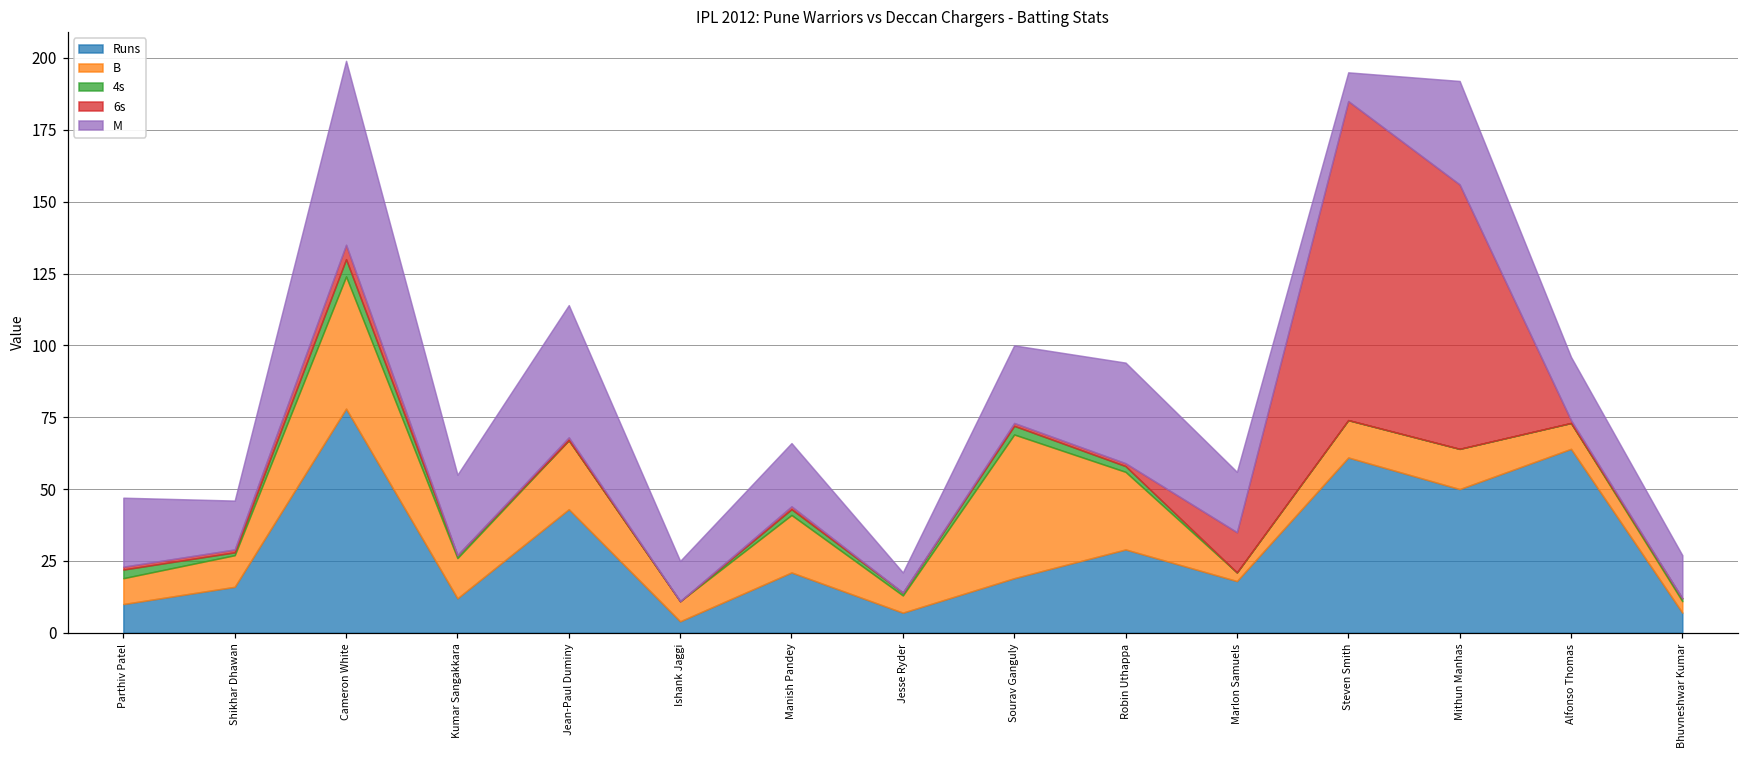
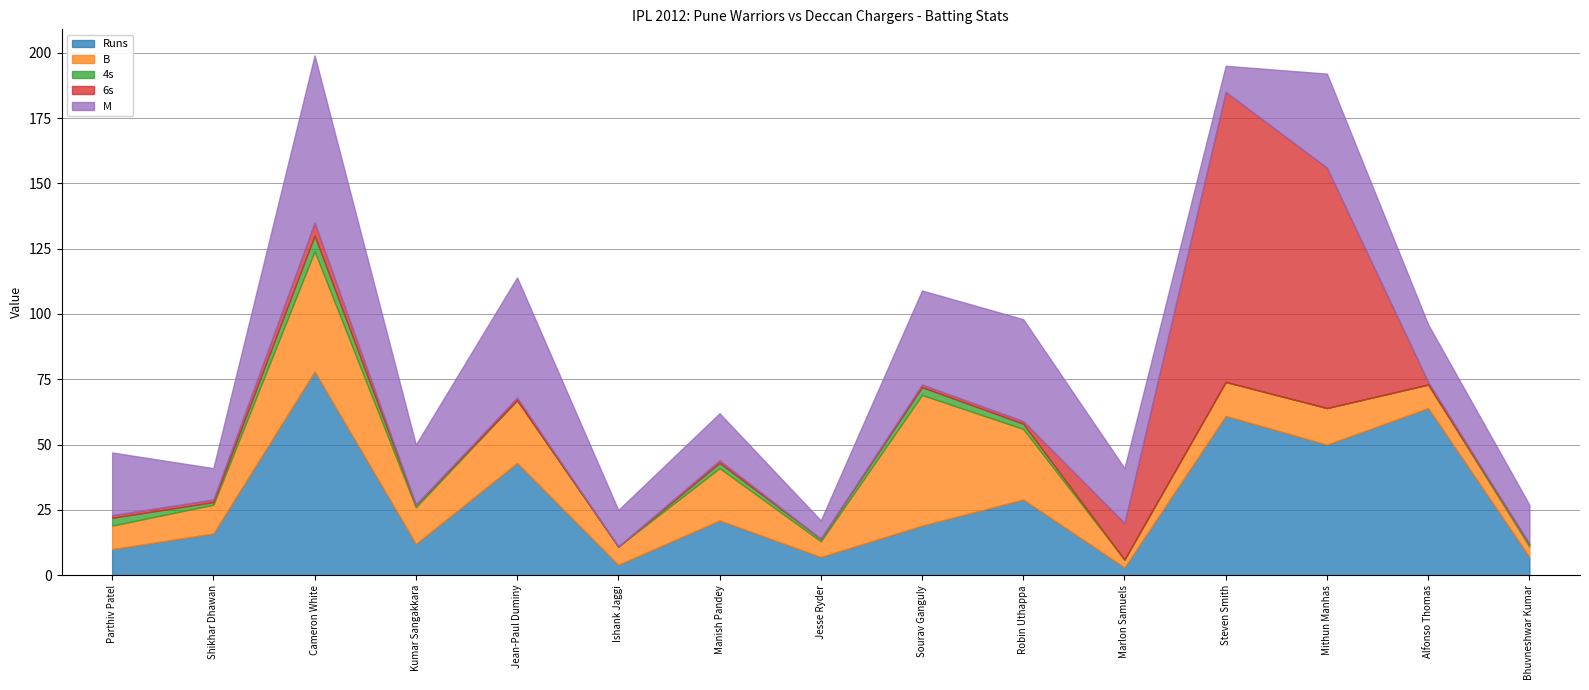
  {
    "Runs": {
      "Parthiv Patel": 10,
      "Shikhar Dhawan": 16,
      "Cameron White": 78,
      "Kumar Sangakkara": 12,
      "Jean-Paul Duminy": 43,
      "Ishank Jaggi": 4,
      "Manish Pandey": 21,
      "Jesse Ryder": 7,
      "Sourav Ganguly": 19,
      "Robin Uthappa": 29,
-     "Marlon Samuels": 18,
+     "Marlon Samuels": 3,
      "Steven Smith": 61,
      "Mithun Manhas": 50,
      "Alfonso Thomas": 64,
      "Bhuvneshwar Kumar": 7
    },
    "B": {
      "Parthiv Patel": 9,
      "Shikhar Dhawan": 11,
      "Cameron White": 46,
      "Kumar Sangakkara": 14,
      "Manish Pandey": 20,
      "Jesse Ryder": 6,
      "Sourav Ganguly": 50,
      "Robin Uthappa": 27,
      "Bhuvneshwar Kumar": 4
    },
    "4s": {
      "Parthiv Patel": 3,
      "Shikhar Dhawan": 1,
      "Cameron White": 6,
      "Manish Pandey": 2,
      "Sourav Ganguly": 3,
      "Robin Uthappa": 2
    },
    "6s": {
      "Parthiv Patel": 1,
      "Shikhar Dhawan": 1,
      "Cameron White": 5,
      "Jean-Paul Duminy": 1,
      "Manish Pandey": 1,
      "Sourav Ganguly": 1,
      "Robin Uthappa": 1,
      "Marlon Samuels": 14,
      "Steven Smith": 111,
      "Mithun Manhas": 92,
      "Alfonso Thomas": 1
    },
    "M": {
      "Parthiv Patel": 24,
-     "Shikhar Dhawan": 17,
+     "Shikhar Dhawan": 12,
      "Cameron White": 64,
-     "Kumar Sangakkara": 28,
+     "Kumar Sangakkara": 23,
      "Jean-Paul Duminy": 46,
      "Ishank Jaggi": 14,
-     "Manish Pandey": 22,
+     "Manish Pandey": 18,
      "Jesse Ryder": 7,
-     "Sourav Ganguly": 27,
-     "Robin Uthappa": 35,
+     "Sourav Ganguly": 36,
+     "Robin Uthappa": 39,
      "Marlon Samuels": 21,
      "Steven Smith": 10,
      "Mithun Manhas": 36,
      "Alfonso Thomas": 22,
      "Bhuvneshwar Kumar": 15
    }
  }
